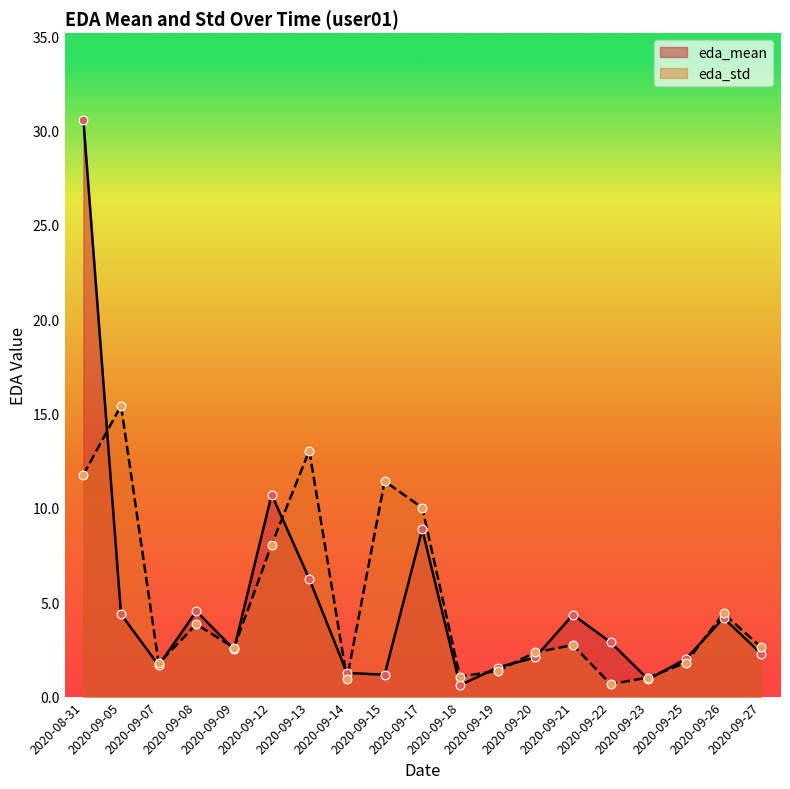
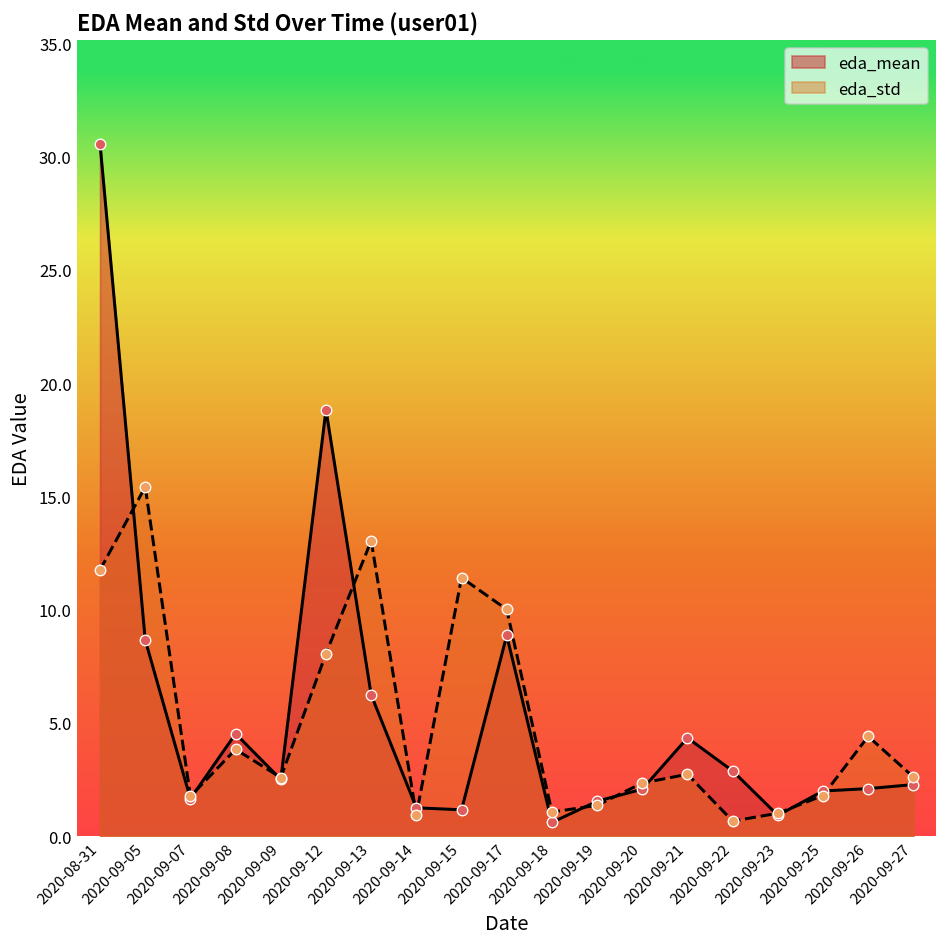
  {
    "eda_mean": {
      "2020-08-31": 30.6,
-     "2020-09-05": 4.4,
+     "2020-09-05": 8.7,
      "2020-09-08": 4.5,
-     "2020-09-12": 10.7,
+     "2020-09-12": 18.8,
      "2020-09-13": 6.2,
      "2020-09-14": 1.3,
      "2020-09-15": 1.2,
      "2020-09-17": 8.9,
      "2020-09-18": 0.6,
      "2020-09-19": 1.5,
      "2020-09-20": 2.1,
      "2020-09-21": 4.3,
      "2020-09-22": 2.9,
      "2020-09-25": 2.0,
-     "2020-09-26": 4.2,
+     "2020-09-26": 2.1,
      "2020-09-27": 2.3
    },
    "eda_std": {
      "2020-08-31": 11.8,
      "2020-09-05": 15.4,
      "2020-09-08": 3.8,
      "2020-09-12": 8.1,
      "2020-09-13": 13.0,
      "2020-09-14": 0.9,
      "2020-09-15": 11.4,
      "2020-09-17": 10.0,
      "2020-09-18": 1.1,
      "2020-09-19": 1.4,
      "2020-09-20": 2.3,
      "2020-09-21": 2.7,
      "2020-09-22": 0.7,
      "2020-09-25": 1.8,
      "2020-09-26": 4.4,
      "2020-09-27": 2.6
    }
  }
